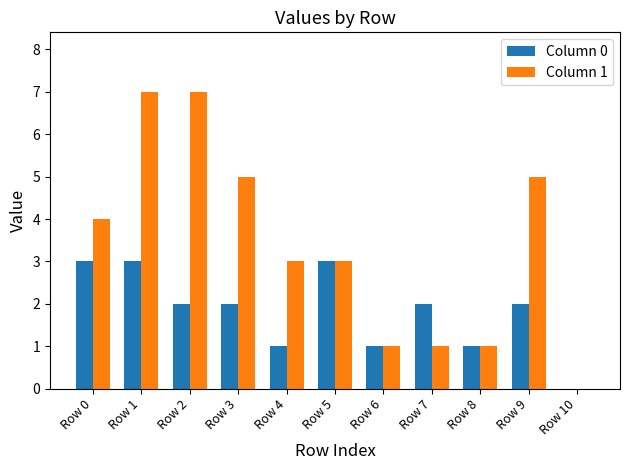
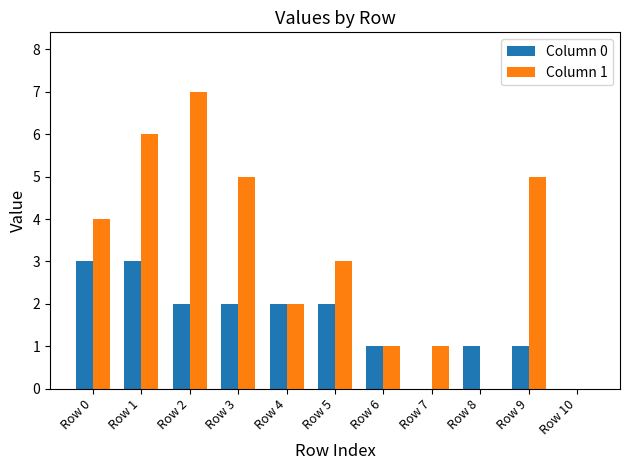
  {
    "Column 0": {
      "Row 0": 3,
      "Row 1": 3,
      "Row 2": 2,
      "Row 3": 2,
-     "Row 4": 1,
-     "Row 5": 3,
+     "Row 4": 2,
+     "Row 5": 2,
      "Row 6": 1,
-     "Row 7": 2,
+     "Row 7": 0,
      "Row 8": 1,
-     "Row 9": 2,
+     "Row 9": 1,
      "Row 10": 0
    },
    "Column 1": {
      "Row 0": 4,
-     "Row 1": 7,
+     "Row 1": 6,
      "Row 2": 7,
      "Row 3": 5,
-     "Row 4": 3,
+     "Row 4": 2,
      "Row 5": 3,
      "Row 6": 1,
      "Row 7": 1,
-     "Row 8": 1,
+     "Row 8": 0,
      "Row 9": 5,
      "Row 10": 0
    }
  }
